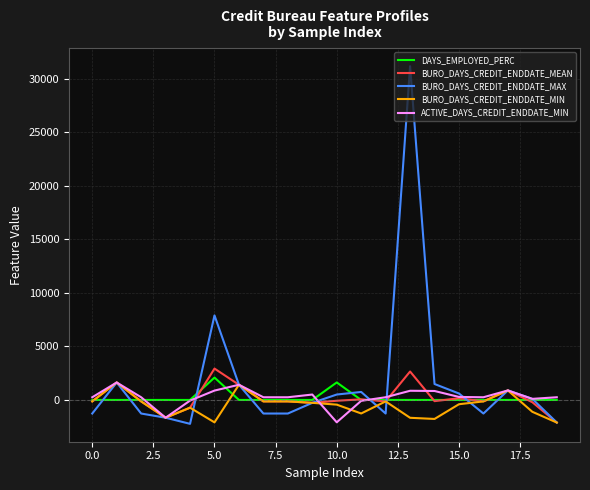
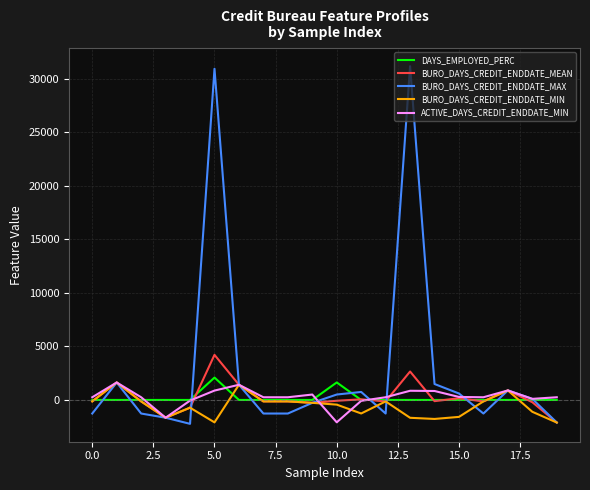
  {
    "DAYS_EMPLOYED_PERC": {
      "5.0": 2100,
      "10.0": 1600
    },
    "BURO_DAYS_CREDIT_ENDDATE_MEAN": {
-     "5.0": 2900,
+     "5.0": 4200,
      "10.0": -100
    },
    "BURO_DAYS_CREDIT_ENDDATE_MAX": {
      "0.0": -1300,
-     "5.0": 7900,
+     "5.0": 30900,
      "10.0": 500,
      "15.0": 600
    },
    "BURO_DAYS_CREDIT_ENDDATE_MIN": {
      "5.0": -2100,
      "10.0": -400,
-     "15.0": -400
+     "15.0": -1600
    },
    "ACTIVE_DAYS_CREDIT_ENDDATE_MIN": {
      "0.0": 300,
      "5.0": 900,
      "10.0": -2100
    }
  }
